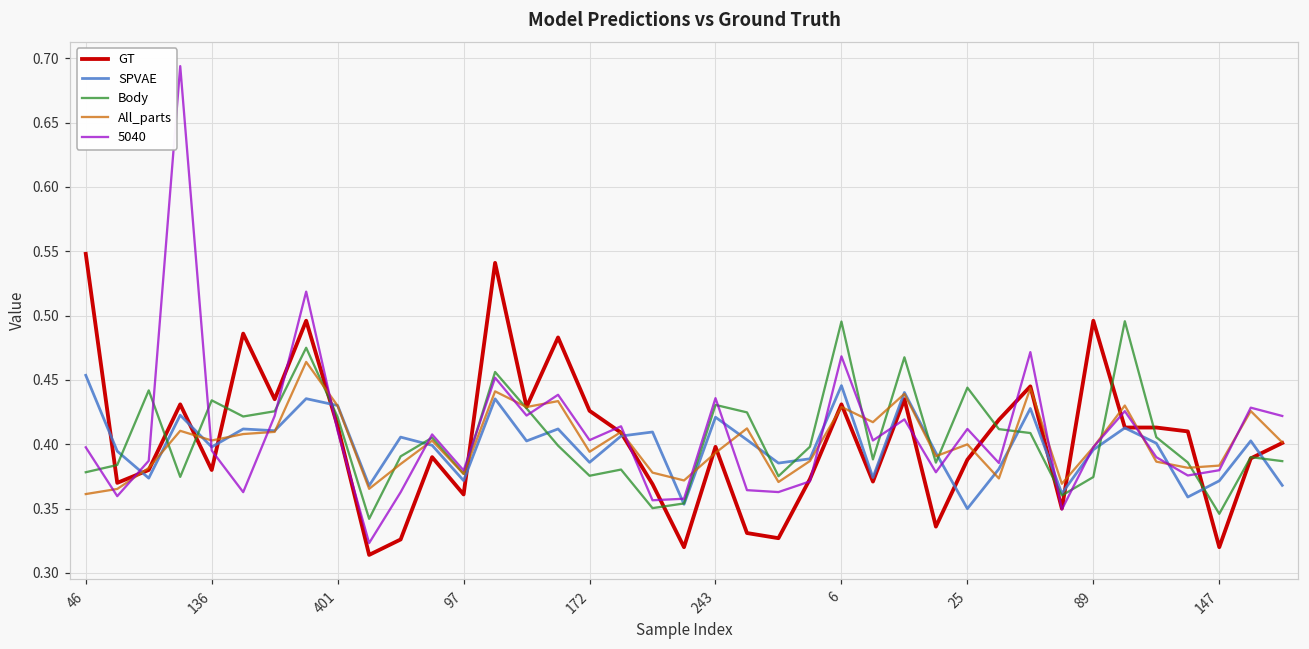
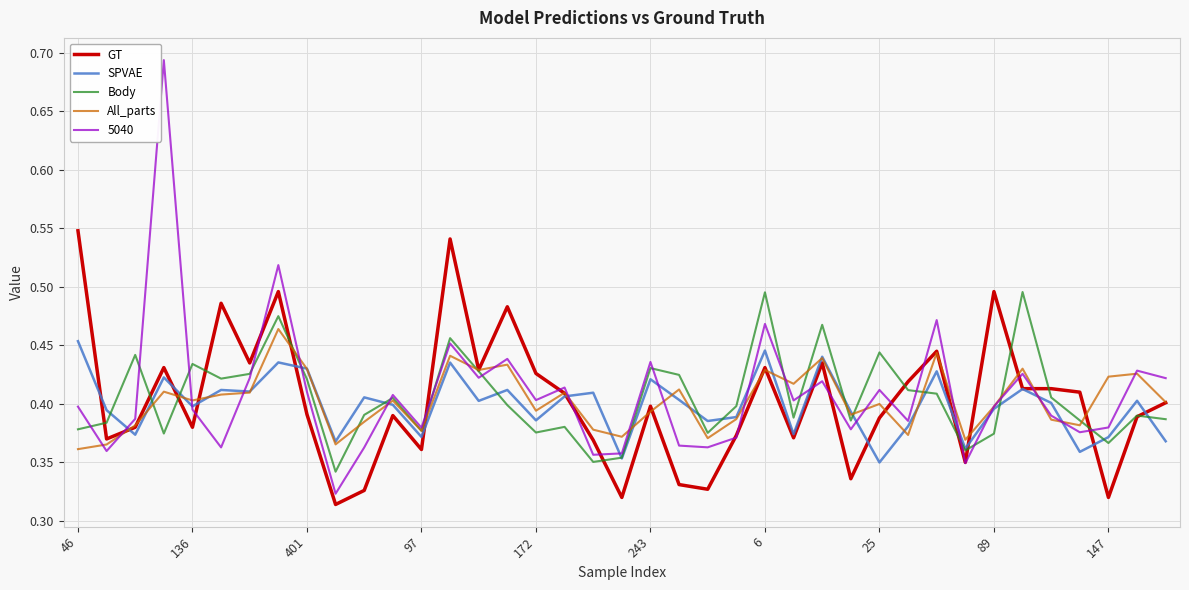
  {
    "GT": {
      "46": 0.548,
      "136": 0.380,
-     "401": 0.414,
+     "401": 0.391,
      "97": 0.361,
      "172": 0.426,
      "243": 0.398,
      "89": 0.496,
      "147": 0.320
    },
    "SPVAE": {
      "46": 0.454,
      "136": 0.398,
      "97": 0.372,
      "172": 0.386,
      "243": 0.421,
      "147": 0.372
    },
    "Body": {
      "46": 0.378,
      "136": 0.434,
      "401": 0.421,
      "172": 0.376,
      "243": 0.431,
      "89": 0.375,
-     "147": 0.346
+     "147": 0.367
    },
    "All_parts": {
      "46": 0.361,
      "136": 0.403,
      "172": 0.394,
      "243": 0.393,
-     "147": 0.383
+     "147": 0.423
    },
    "5040": {
      "46": 0.398,
      "136": 0.395,
      "401": 0.410,
      "97": 0.380,
      "172": 0.403,
      "243": 0.436,
      "147": 0.380
    }
  }
